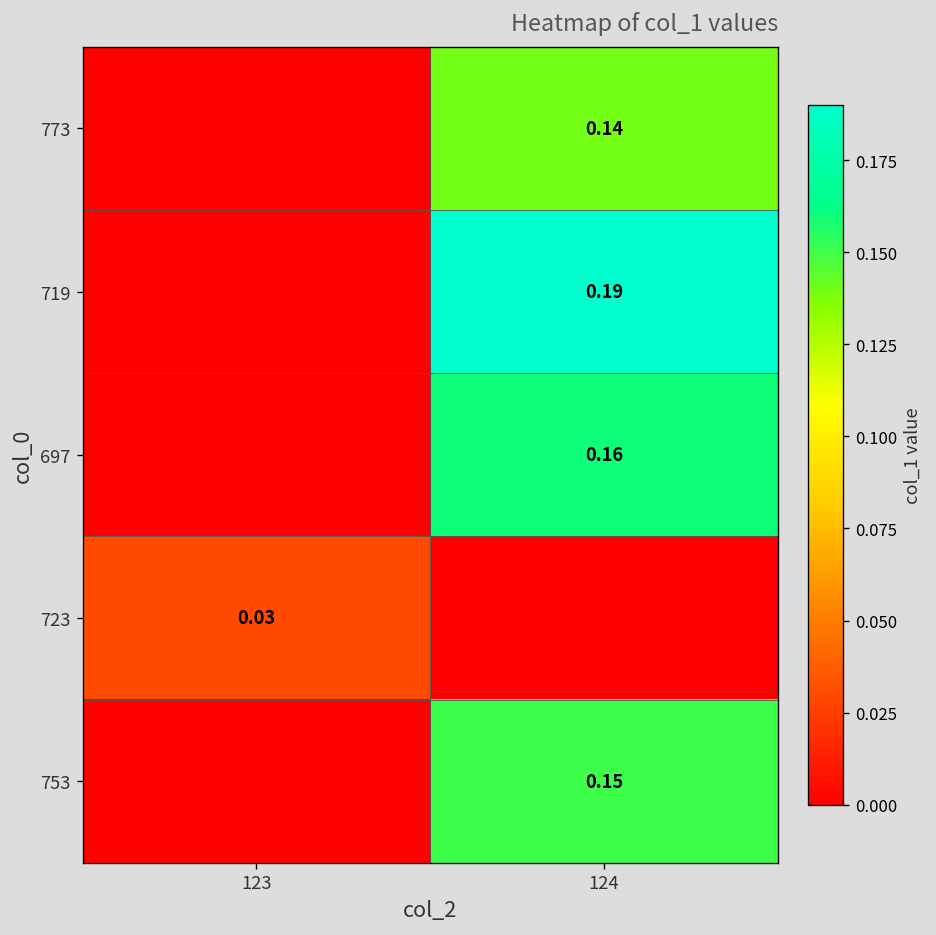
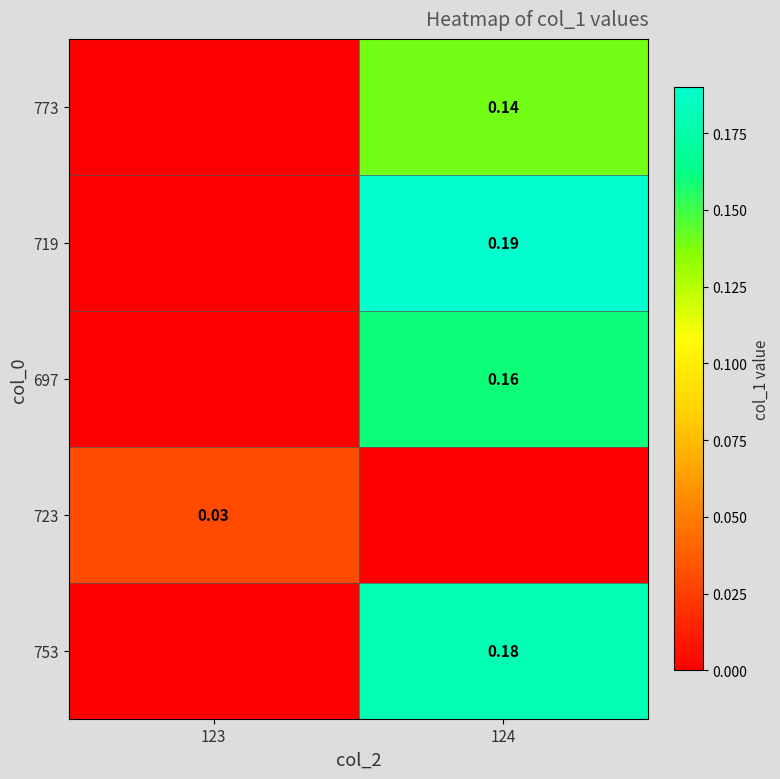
  {
    "773": {
      "124": 0.14
    },
    "719": {
      "124": 0.19
    },
    "697": {
      "124": 0.16
    },
    "723": {
      "123": 0.03
    },
    "753": {
-     "124": 0.15
+     "124": 0.18
    }
  }
